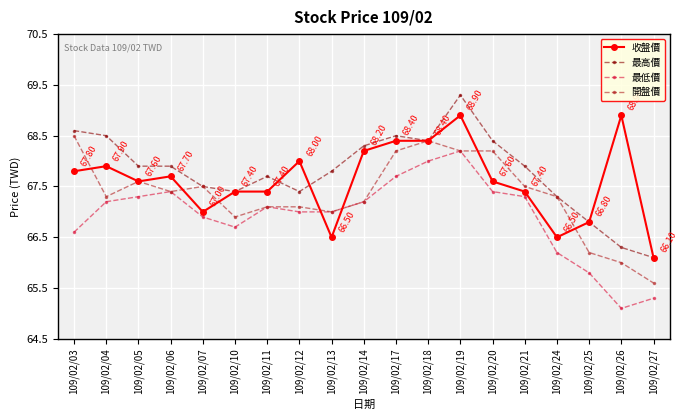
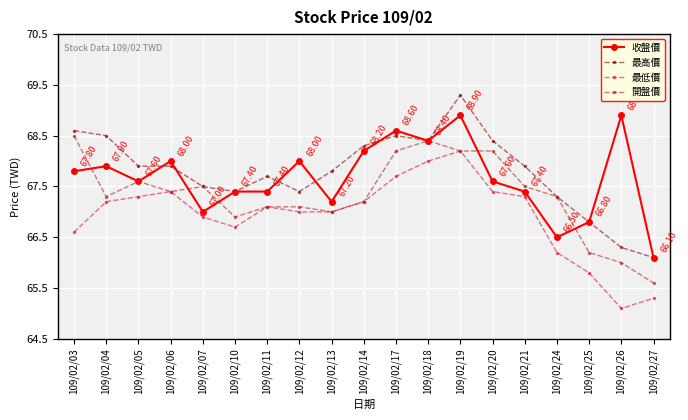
  {
    "收盤價": {
      "109/02/03": 67.80,
      "109/02/04": 67.90,
-     "109/02/06": 67.70,
+     "109/02/06": 68.00,
      "109/02/07": 67.00,
      "109/02/11": 67.40,
      "109/02/12": 68.00,
-     "109/02/13": 66.50,
+     "109/02/13": 67.20,
      "109/02/14": 68.20,
-     "109/02/17": 68.40,
+     "109/02/17": 68.60,
      "109/02/19": 68.90,
      "109/02/20": 67.60,
      "109/02/21": 67.40,
      "109/02/24": 66.50
    }
  }
